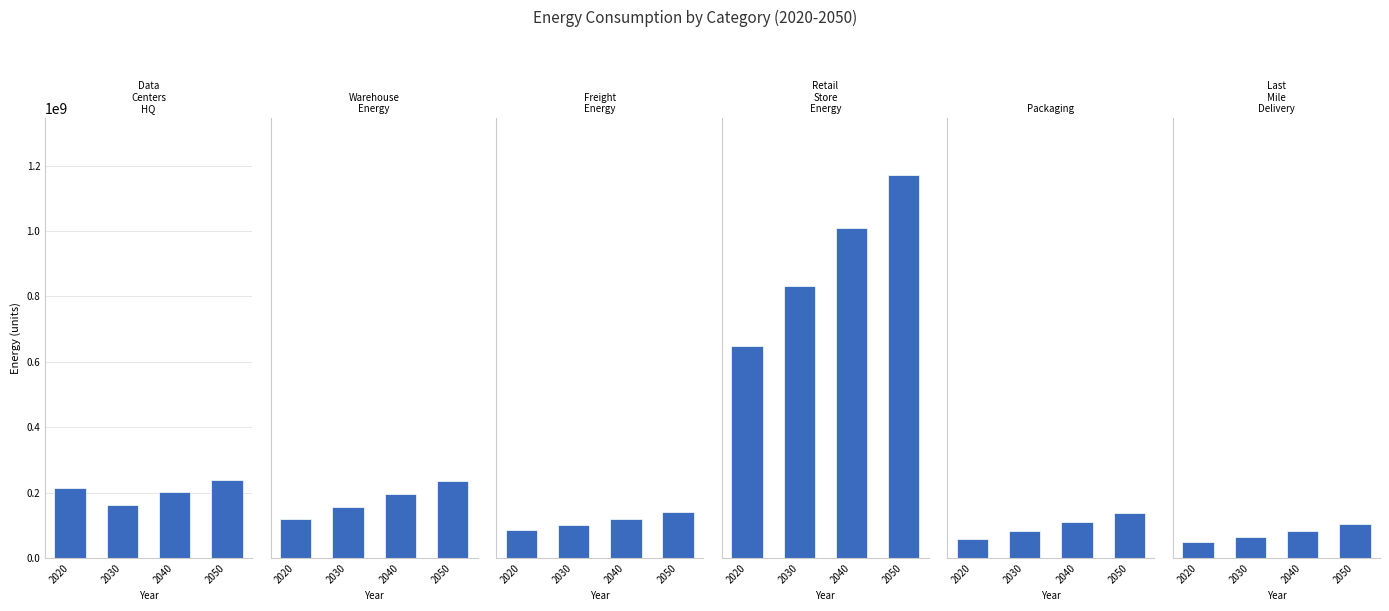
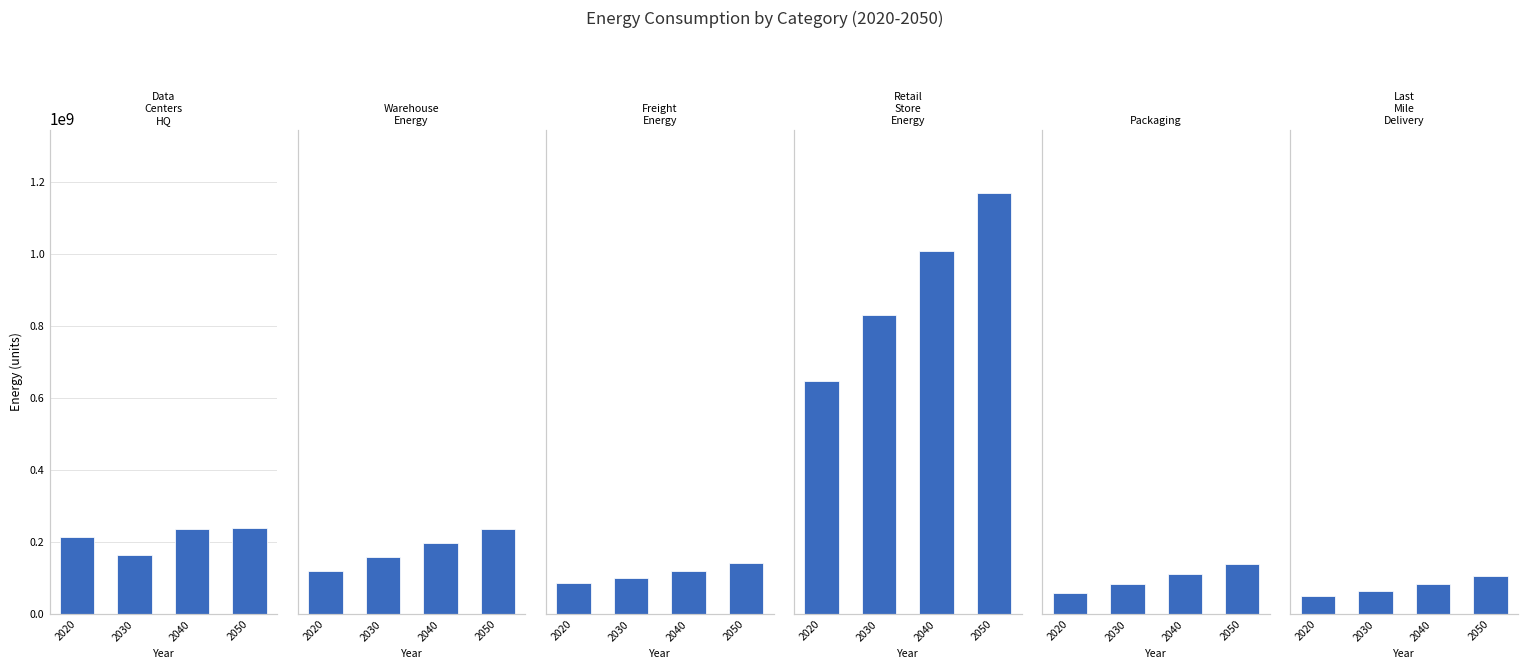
  {
    "Data Centers HQ": {
      "2020": 210000000,
      "2030": 160000000,
-     "2040": 200000000,
+     "2040": 230000000,
      "2050": 240000000
    }
  }
